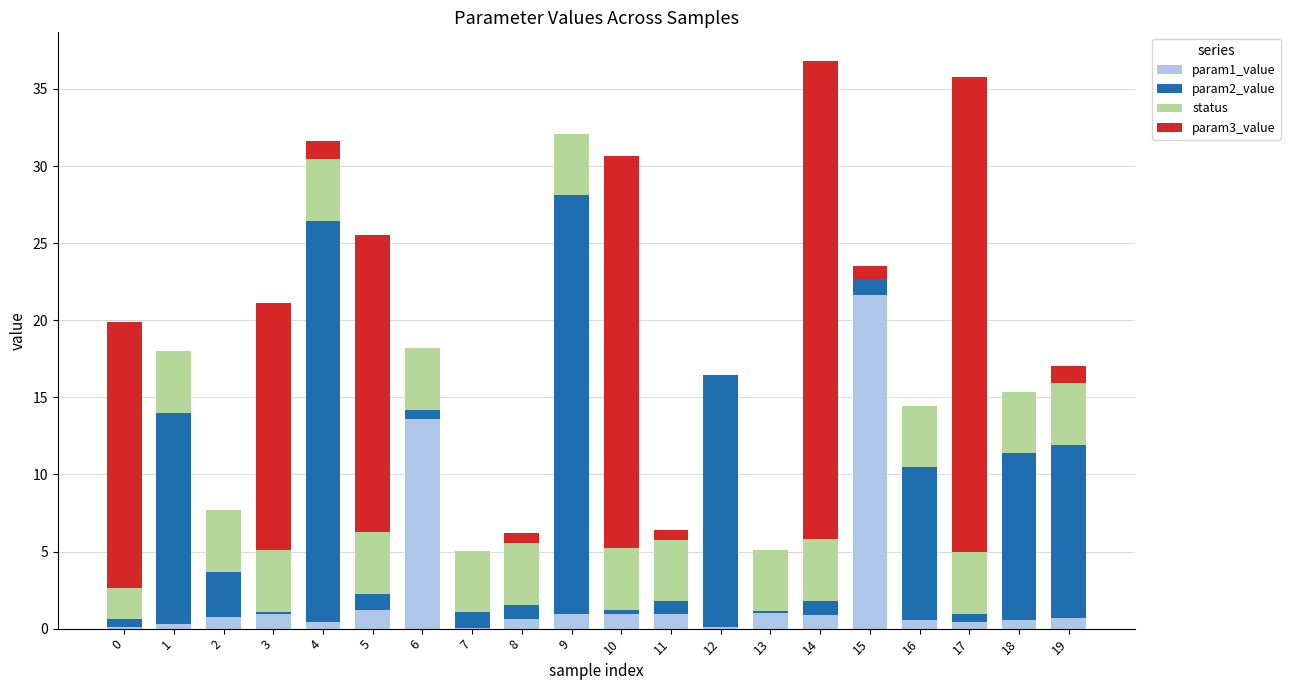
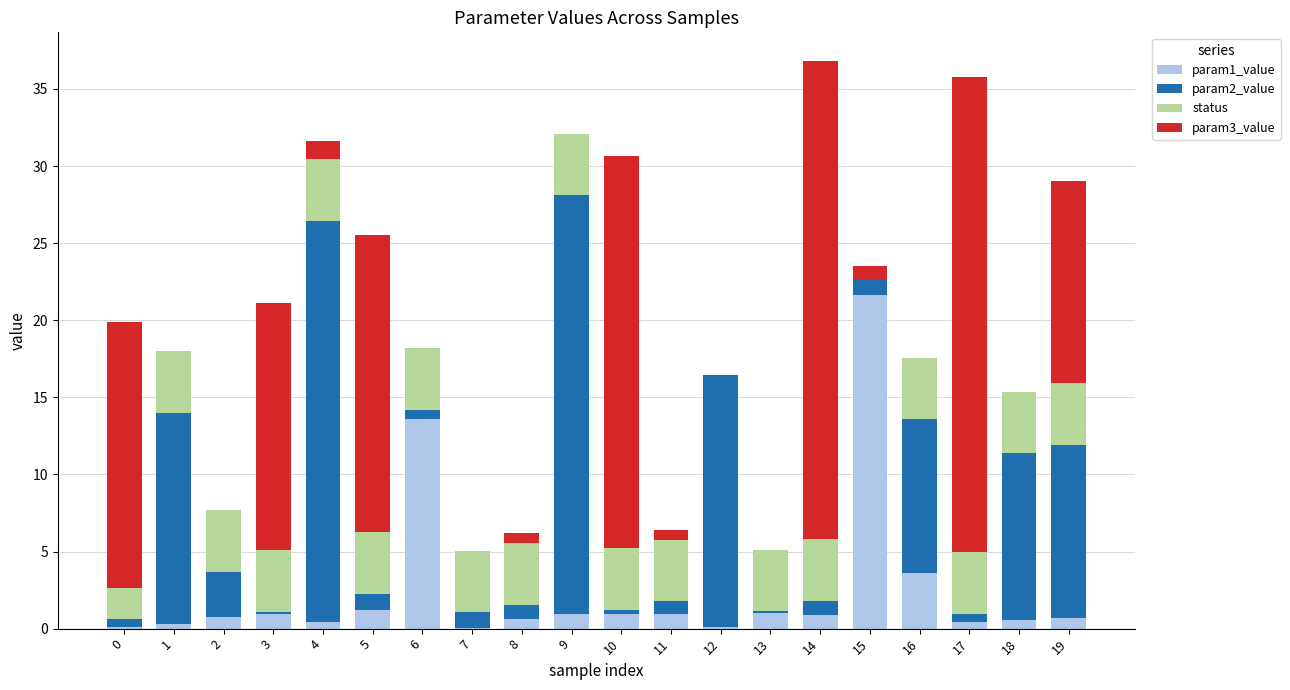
  {
    "param1_value": {
      "1": 0.3,
      "2": 0.7,
      "3": 0.9,
      "4": 0.4,
      "5": 1.2,
      "6": 13.6,
      "8": 0.6,
      "9": 1.0,
      "10": 0.9,
      "11": 0.9,
      "13": 1.0,
      "14": 0.9,
      "15": 21.6,
-     "16": 0.5,
+     "16": 3.6,
      "17": 0.5,
      "18": 0.6,
      "19": 0.7
    },
    "param2_value": {
      "0": 0.5,
      "1": 13.7,
      "2": 2.9,
      "4": 26.0,
      "5": 1.1,
      "6": 0.6,
      "7": 1.0,
      "8": 0.9,
      "9": 27.1,
      "10": 0.3,
      "11": 0.8,
      "12": 16.3,
      "14": 0.9,
      "15": 1.1,
      "16": 9.9,
      "17": 0.5,
      "18": 10.8,
      "19": 11.2
    },
    "status": {
      "0": 2.0,
      "1": 4.0,
      "2": 4.0,
      "3": 4.0,
      "4": 4.0,
      "5": 4.0,
      "6": 4.0,
      "7": 4.0,
      "8": 4.0,
      "9": 4.0,
      "10": 4.0,
      "11": 4.0,
      "12": 0.0,
      "13": 4.0,
      "14": 4.0,
      "15": 0.0,
      "16": 4.0,
      "17": 4.0,
      "18": 4.0,
      "19": 4.0
    },
    "param3_value": {
      "0": 17.3,
      "1": 0.0,
      "2": 0.0,
      "3": 16.0,
      "4": 1.2,
      "5": 19.3,
      "6": 0.0,
      "7": 0.0,
      "8": 0.7,
      "9": 0.0,
      "10": 25.4,
      "11": 0.6,
      "12": 0.0,
      "13": 0.0,
      "14": 31.0,
      "15": 0.8,
      "16": 0.0,
      "17": 30.8,
      "18": 0.0,
-     "19": 1.1
+     "19": 13.1
    }
  }
